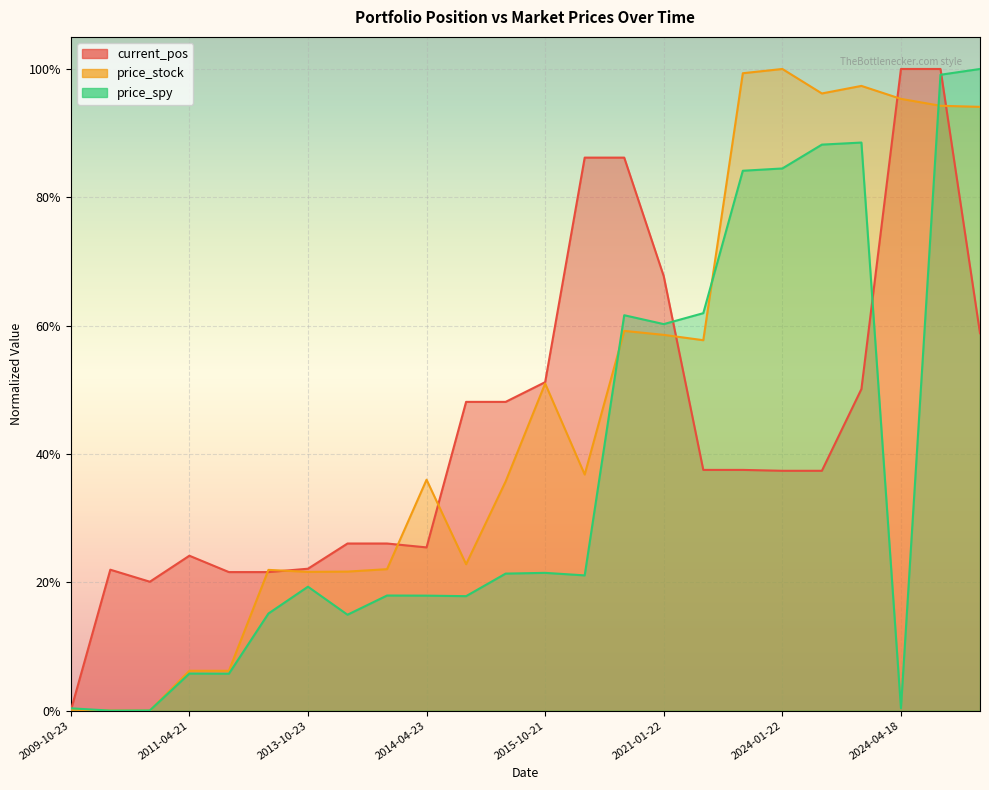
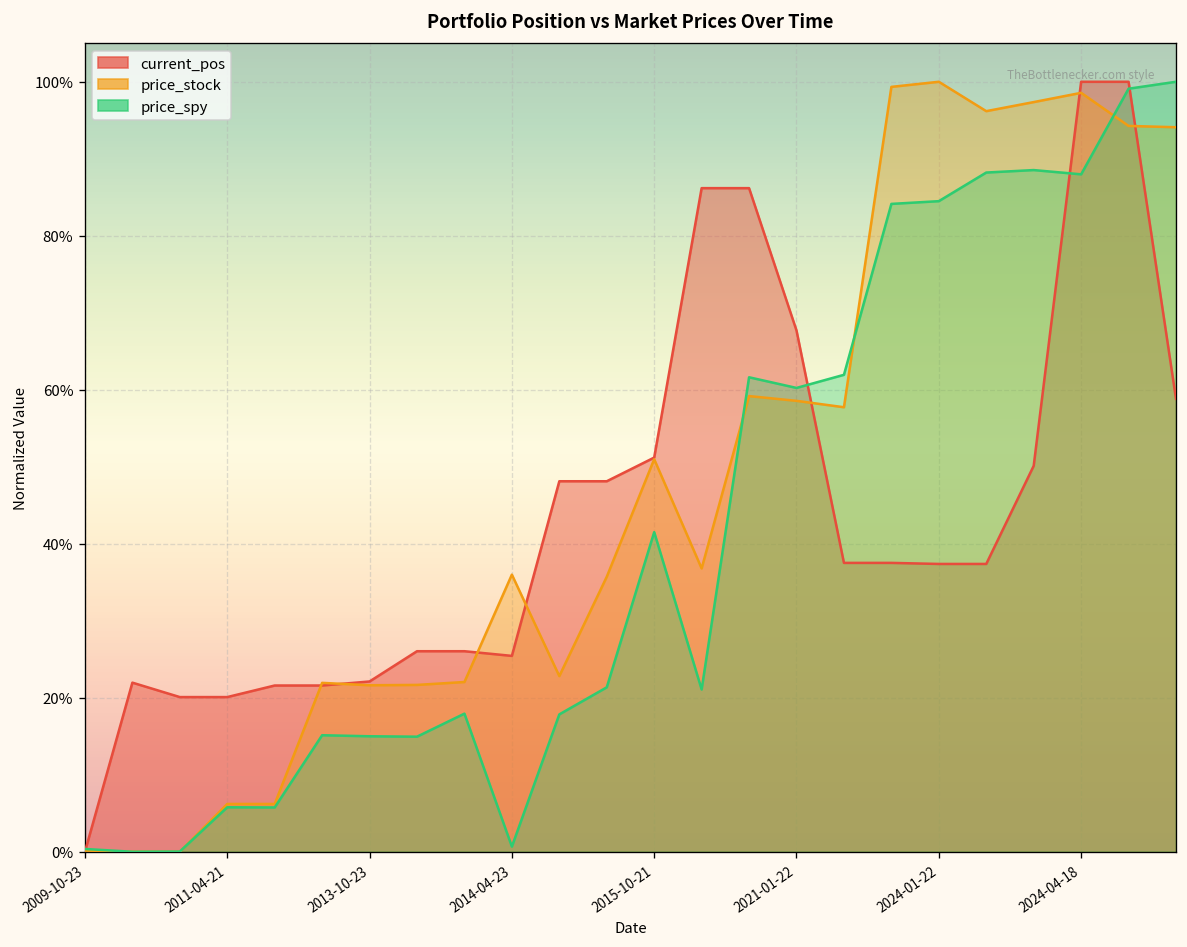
  {
    "current_pos": {
-     "2011-04-21": "24%",
+     "2011-04-21": "20%",
      "2013-10-23": "22%",
      "2014-04-23": "25%",
      "2021-01-22": "68%",
      "2024-01-22": "37%",
      "2024-04-18": "100%"
    },
    "price_stock": {
      "2011-04-21": "6%",
      "2013-10-23": "22%",
      "2014-04-23": "36%",
      "2021-01-22": "59%",
      "2024-01-22": "100%",
-     "2024-04-18": "95%"
+     "2024-04-18": "99%"
    },
    "price_spy": {
      "2011-04-21": "6%",
-     "2013-10-23": "19%",
-     "2014-04-23": "18%",
-     "2015-10-21": "21%",
+     "2013-10-23": "15%",
+     "2014-04-23": "1%",
+     "2015-10-21": "42%",
      "2021-01-22": "60%",
      "2024-01-22": "84%",
-     "2024-04-18": "0%"
+     "2024-04-18": "88%"
    }
  }
